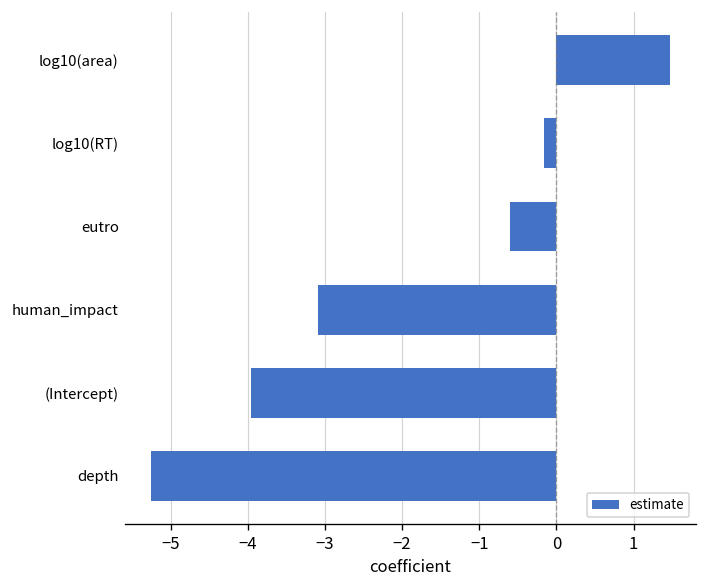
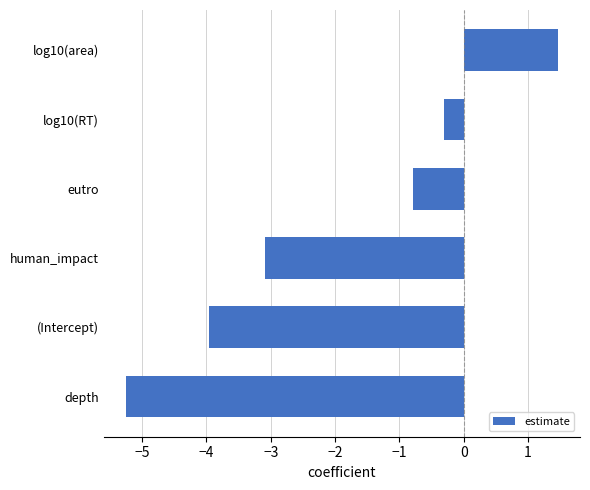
  {
    "log10(area)": 1.5,
-   "log10(RT)": -0.2,
-   "eutro": -0.6,
+   "log10(RT)": -0.3,
+   "eutro": -0.8,
    "human_impact": -3.1,
    "(Intercept)": -4.0,
    "depth": -5.3
  }
